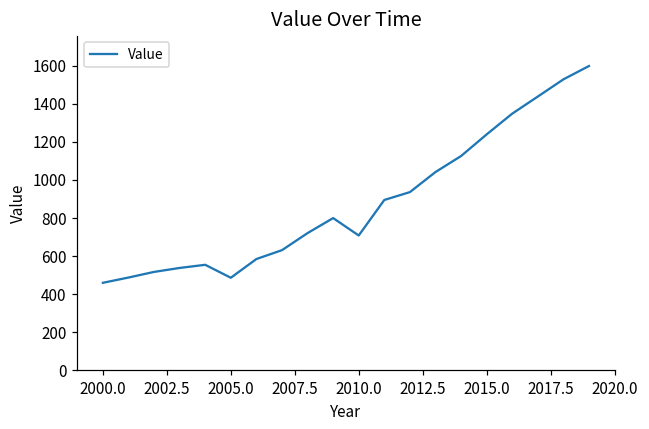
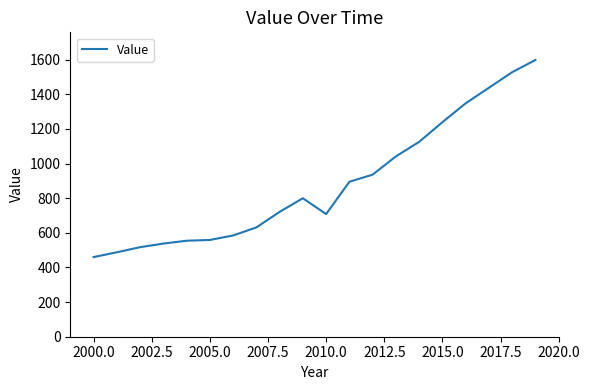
  {
    "2000.0": 460,
-   "2005.0": 490,
+   "2005.0": 560,
    "2010.0": 710,
    "2015.0": 1240
  }
